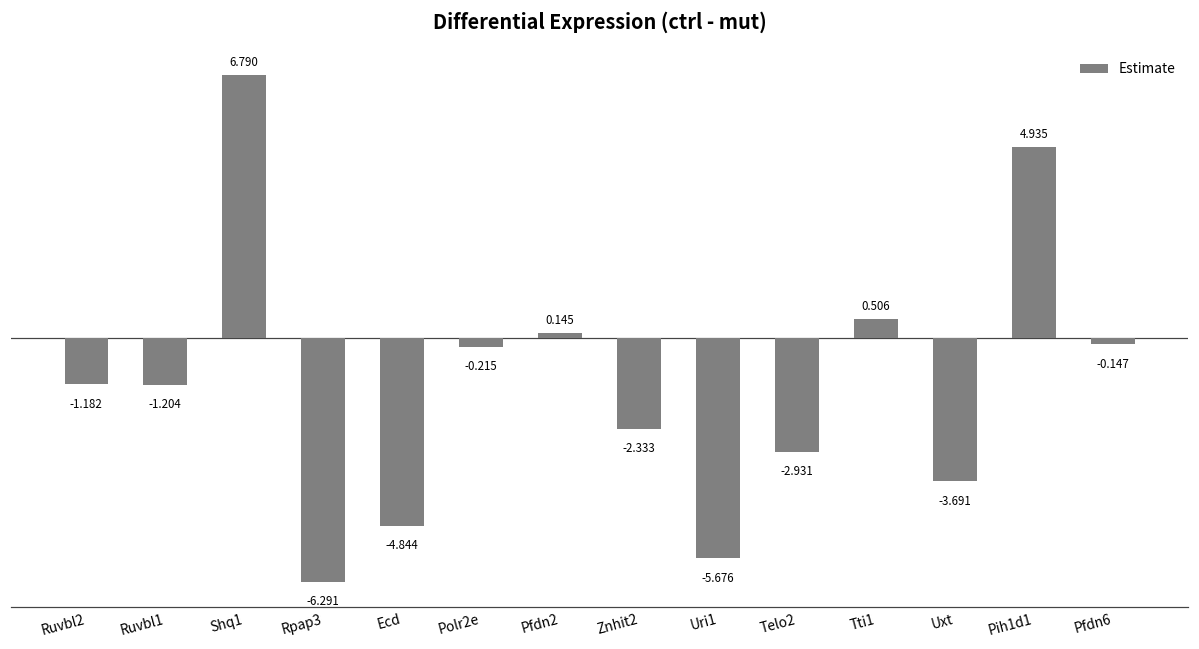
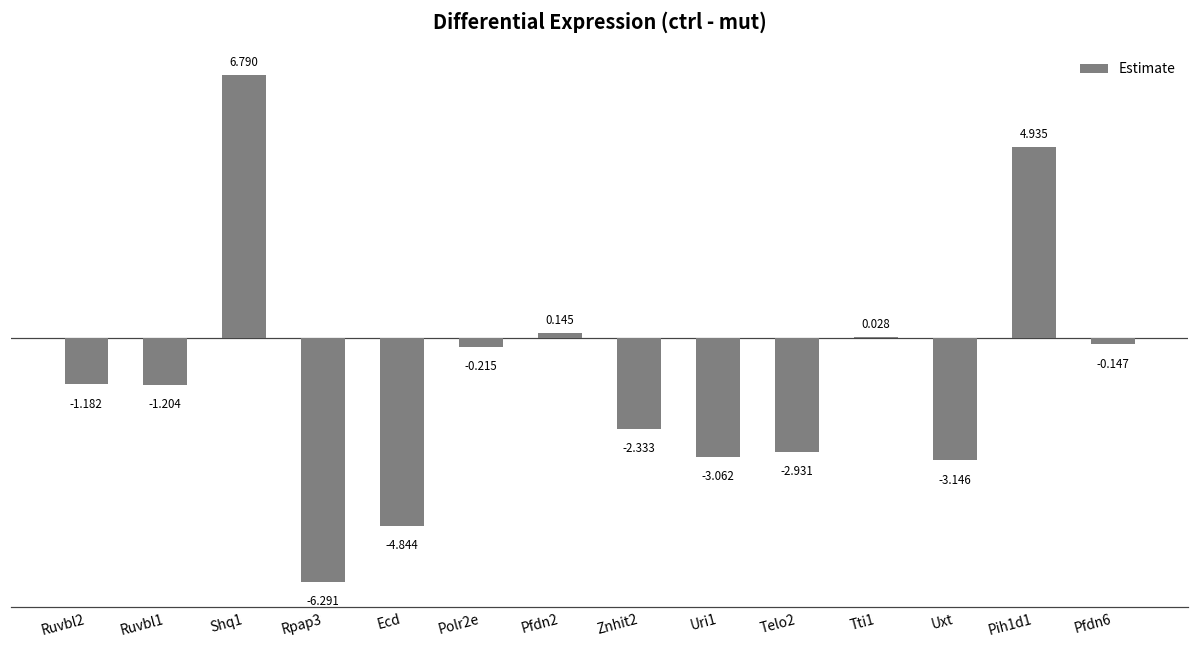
  {
    "Ruvbl2": -1.182,
    "Ruvbl1": -1.204,
    "Shq1": 6.790,
    "Rpap3": -6.291,
    "Ecd": -4.844,
    "Polr2e": -0.215,
    "Pfdn2": 0.145,
    "Znhit2": -2.333,
-   "Uri1": -5.676,
+   "Uri1": -3.062,
    "Telo2": -2.931,
-   "Tti1": 0.506,
-   "Uxt": -3.691,
+   "Tti1": 0.028,
+   "Uxt": -3.146,
    "Pih1d1": 4.935,
    "Pfdn6": -0.147
  }
